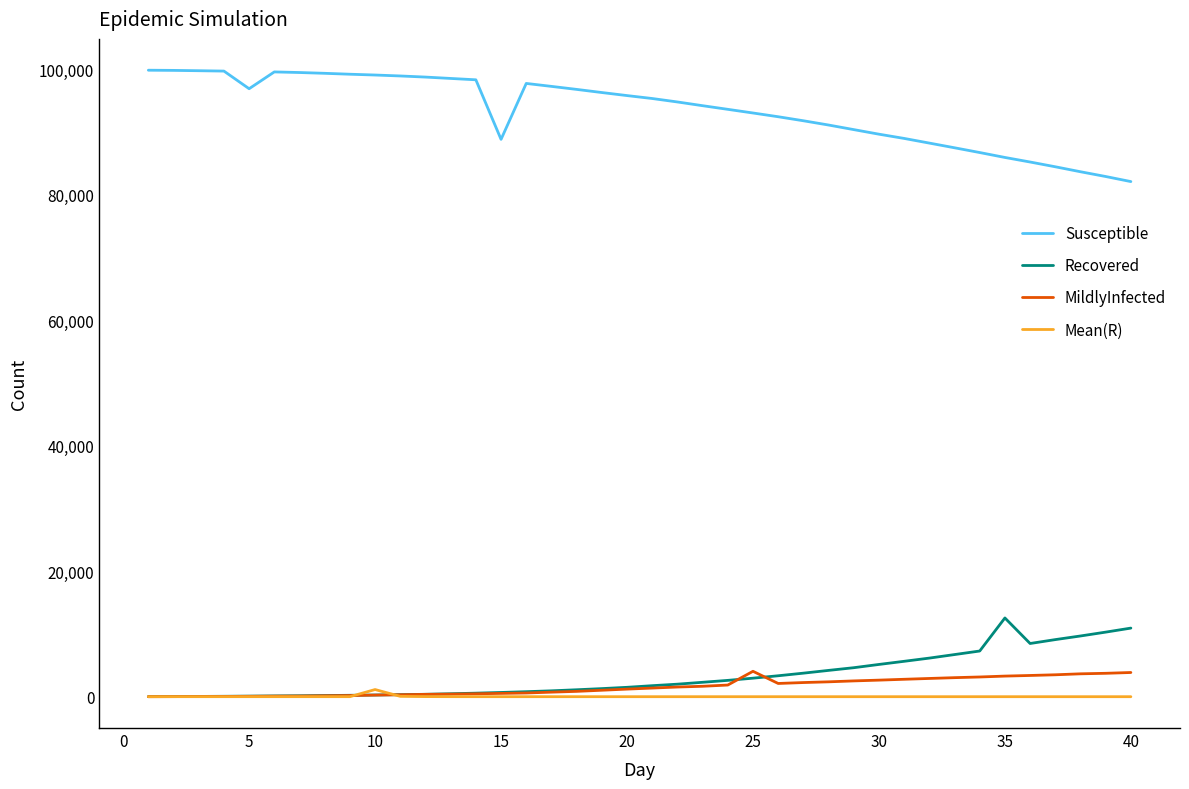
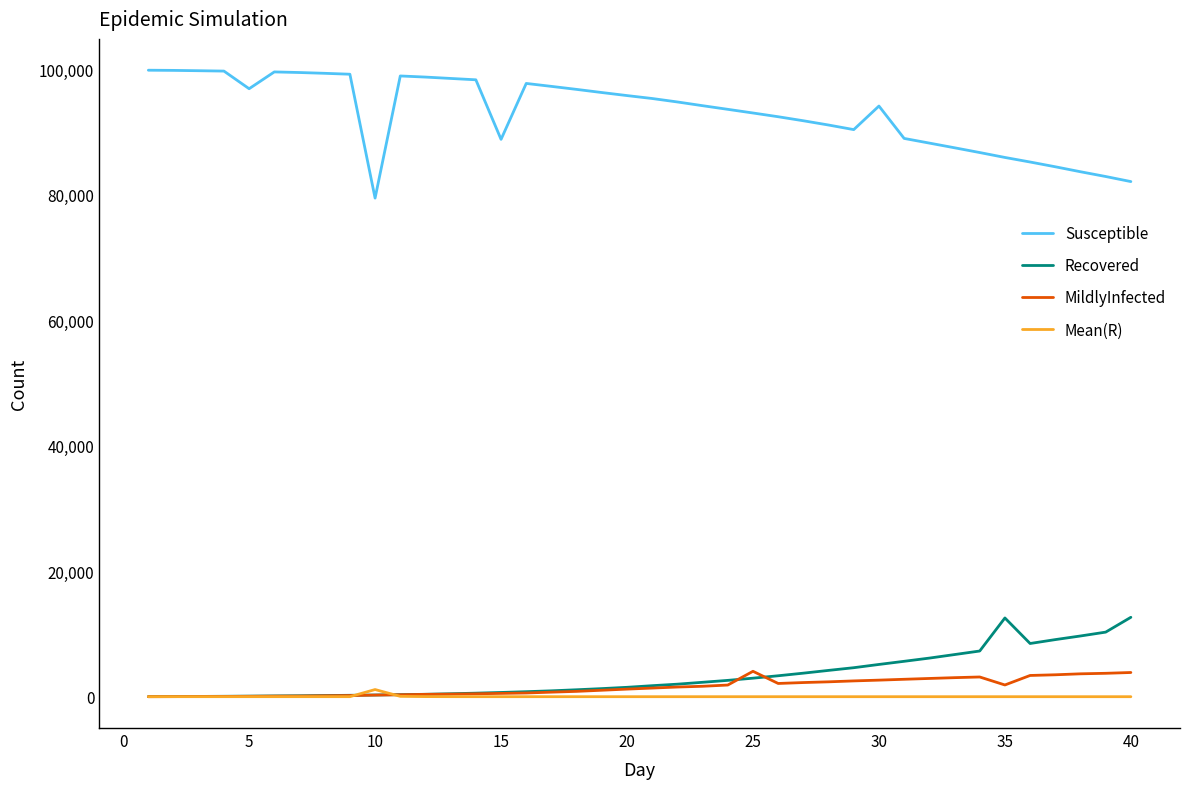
  {
    "Susceptible": {
      "5": "97,000",
-     "10": "99,000",
+     "10": "79,000",
      "15": "89,000",
      "20": "96,000",
      "25": "93,000",
-     "30": "90,000",
+     "30": "94,000",
      "35": "86,000",
      "40": "82,000"
    },
    "Recovered": {
      "25": "3,000",
      "30": "5,000",
      "35": "13,000",
-     "40": "11,000"
+     "40": "13,000"
    },
    "MildlyInfected": {
      "25": "4,000",
      "30": "3,000",
-     "35": "3,000",
+     "35": "2,000",
      "40": "4,000"
    },
    "Mean(R)": {
      "10": "1,000",
      "15": "0",
      "20": "0",
      "25": "0",
      "30": "0",
      "35": "0",
      "40": "0"
    }
  }
